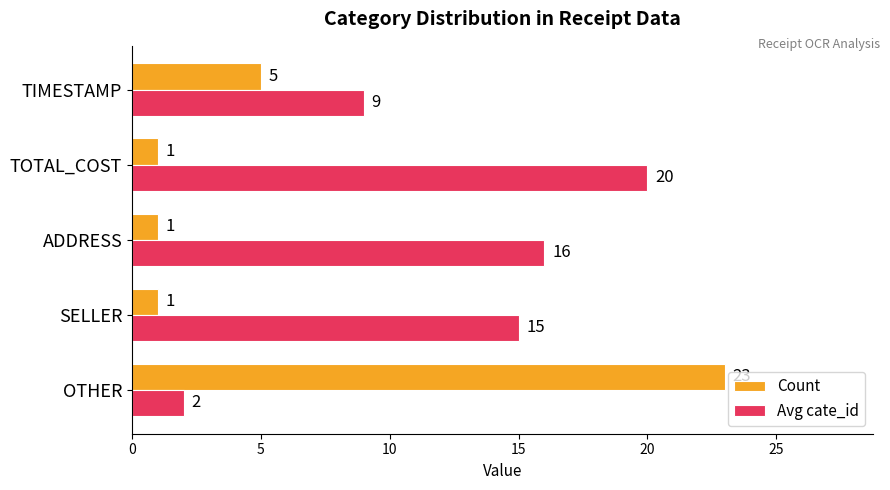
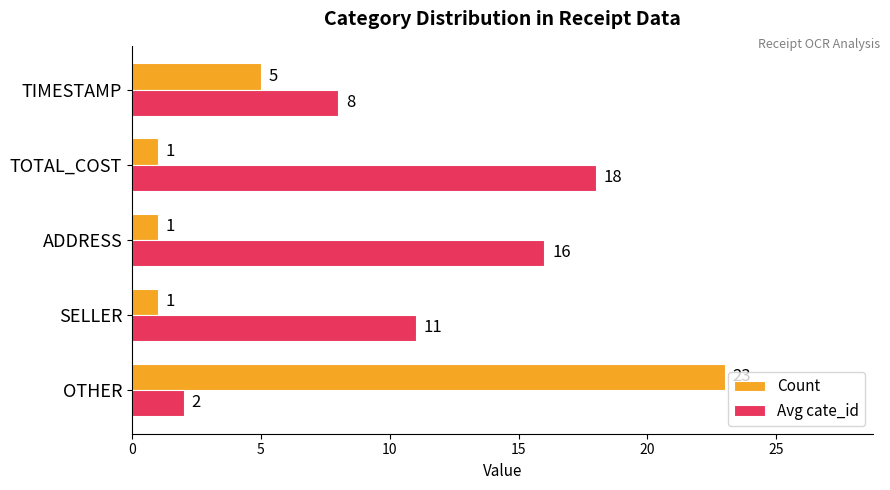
  {
    "Count": {
      "TIMESTAMP": 5,
      "TOTAL_COST": 1,
      "ADDRESS": 1,
      "SELLER": 1
    },
    "Avg cate_id": {
-     "TIMESTAMP": 9,
-     "TOTAL_COST": 20,
+     "TIMESTAMP": 8,
+     "TOTAL_COST": 18,
      "ADDRESS": 16,
-     "SELLER": 15,
+     "SELLER": 11,
      "OTHER": 2
    }
  }
